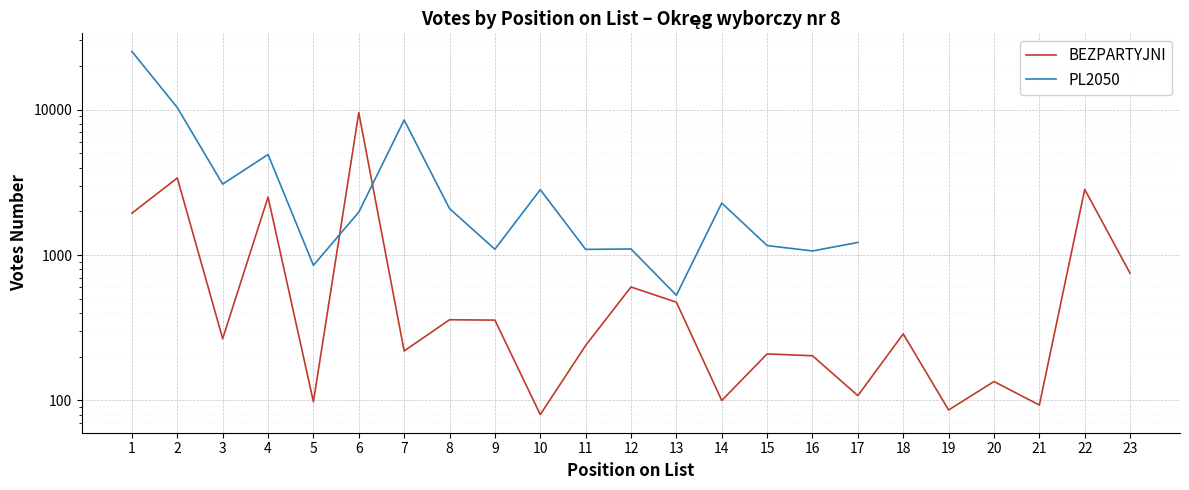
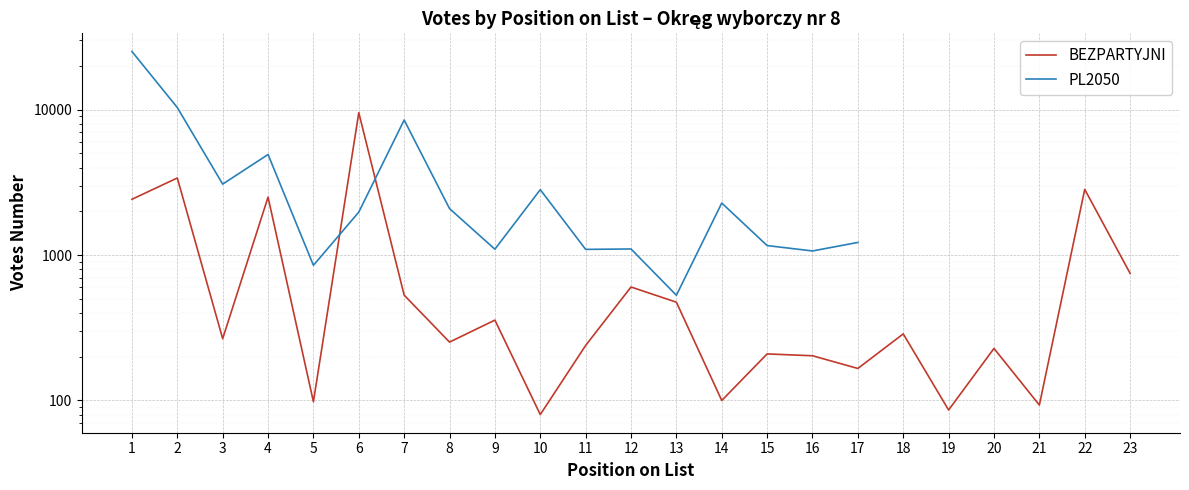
  {
    "BEZPARTYJNI": {
-     "1": 1900,
+     "1": 2400,
      "2": 3400,
      "3": 270,
      "4": 2500,
      "5": 100,
      "6": 10000,
-     "7": 220,
-     "8": 360,
+     "7": 530,
+     "8": 250,
      "9": 360,
      "10": 80,
      "11": 240,
      "12": 600,
      "13": 470,
      "14": 100,
      "15": 210,
      "16": 200,
-     "17": 110,
+     "17": 170,
      "18": 290,
      "19": 90,
-     "20": 140,
+     "20": 230,
      "21": 90,
      "22": 2800,
      "23": 700
    },
    "PL2050": {
      "1": 25000,
      "2": 10000,
      "3": 3100,
      "4": 4900,
      "5": 900,
      "6": 2000,
      "7": 8000,
      "8": 2100,
      "9": 1100,
      "10": 2800,
      "11": 1100,
      "12": 1100,
      "13": 530,
      "14": 2300,
      "15": 1200,
      "16": 1100,
      "17": 1200
    }
  }
